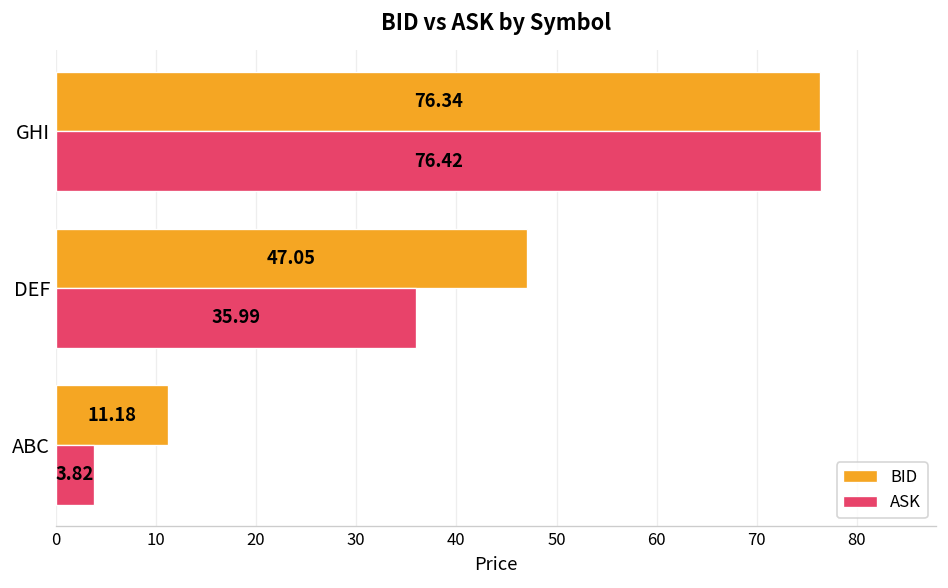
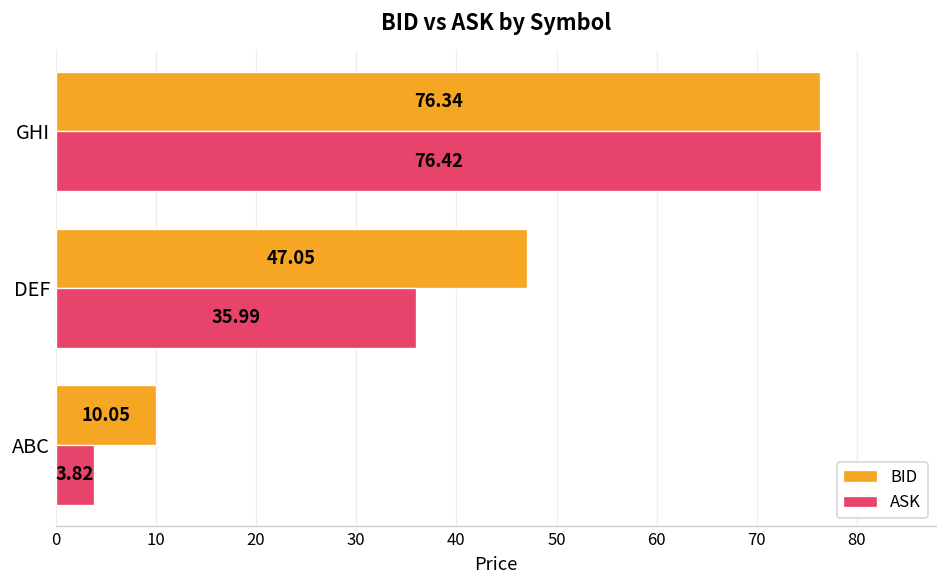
  {
    "BID": {
      "GHI": 76.34,
      "DEF": 47.05,
-     "ABC": 11.18
+     "ABC": 10.05
    },
    "ASK": {
      "GHI": 76.42,
      "DEF": 35.99,
      "ABC": 3.82
    }
  }
